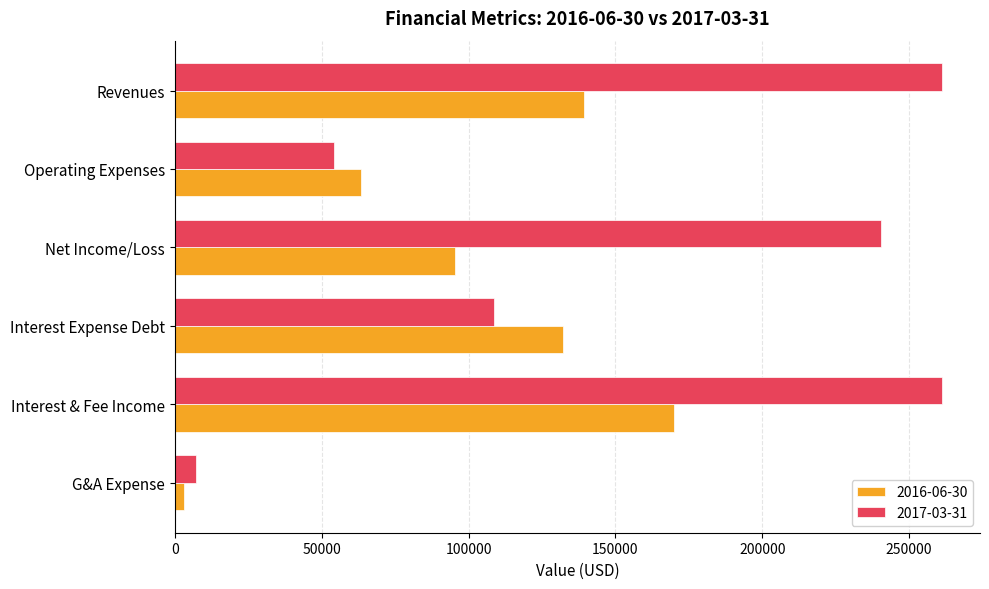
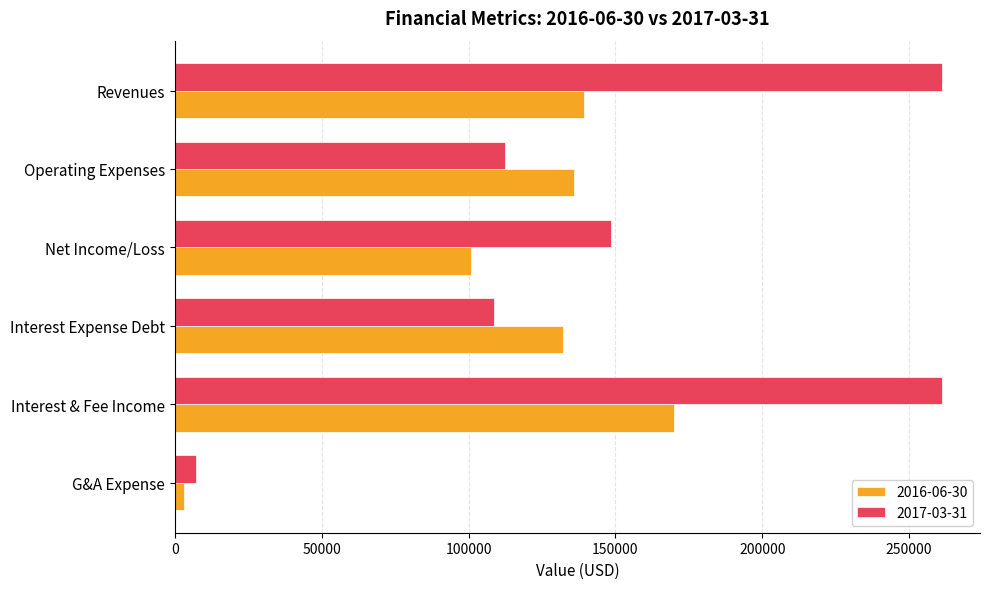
  {
    "2016-06-30": {
      "Revenues": 139000,
-     "Operating Expenses": 63000,
-     "Net Income/Loss": 96000,
+     "Operating Expenses": 136000,
+     "Net Income/Loss": 101000,
      "Interest Expense Debt": 132000,
      "Interest & Fee Income": 170000,
      "G&A Expense": 3000
    },
    "2017-03-31": {
      "Revenues": 261000,
-     "Operating Expenses": 54000,
-     "Net Income/Loss": 240000,
+     "Operating Expenses": 113000,
+     "Net Income/Loss": 149000,
      "Interest Expense Debt": 109000,
      "Interest & Fee Income": 261000,
      "G&A Expense": 7000
    }
  }
